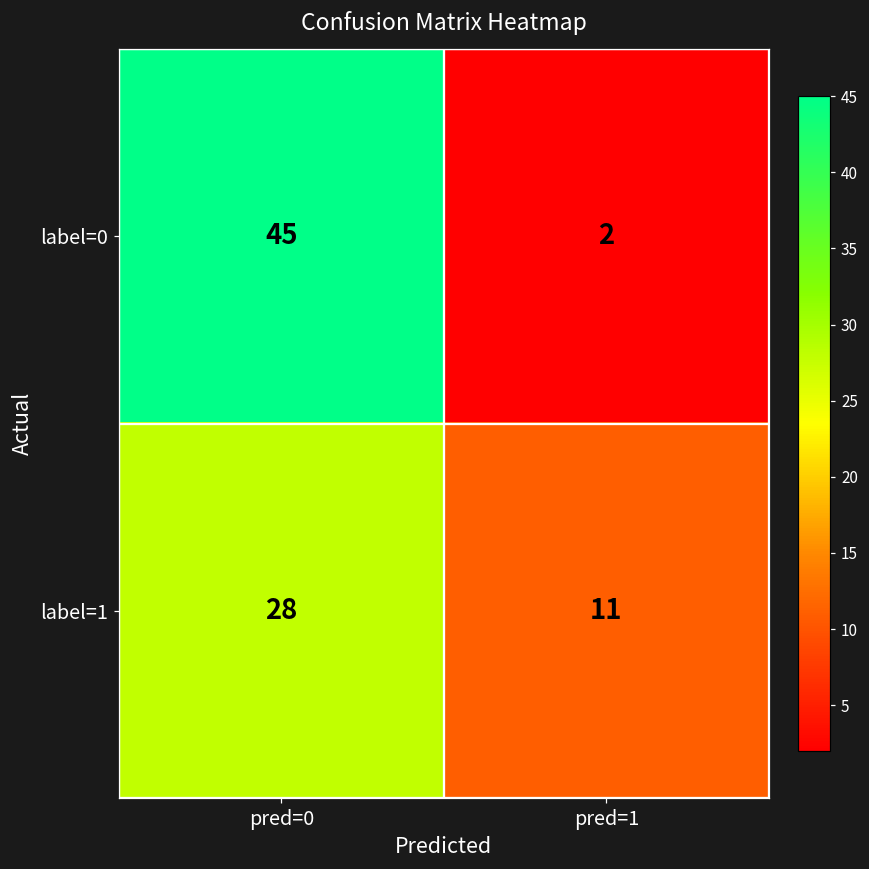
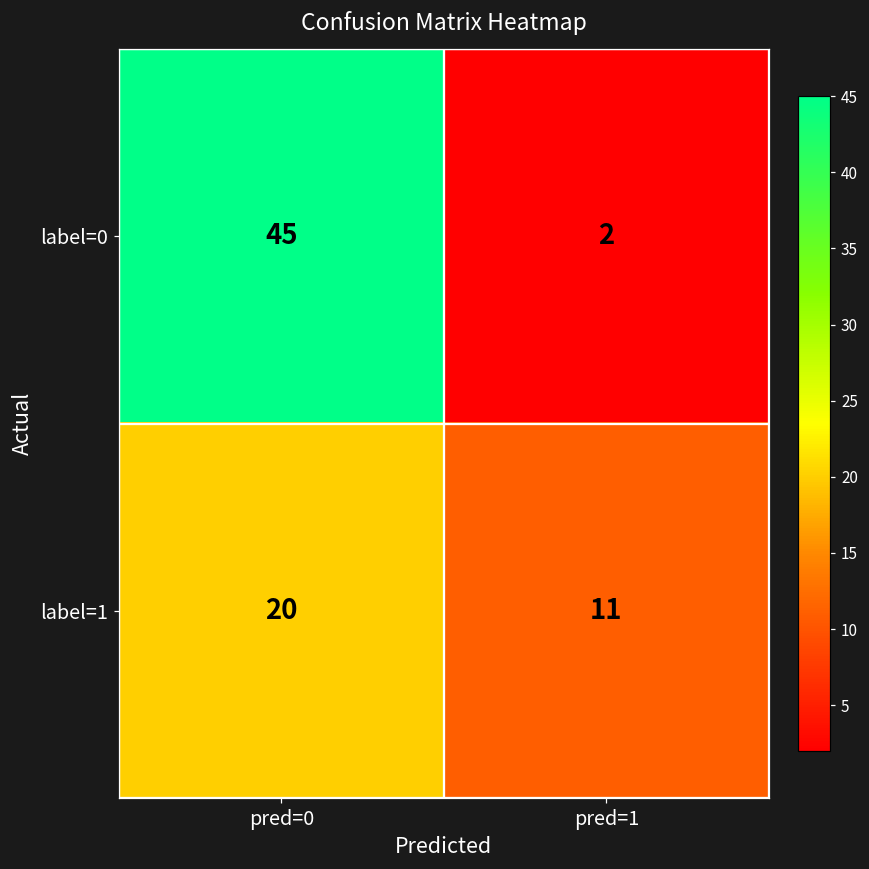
  {
    "label=0": {
      "pred=0": 45,
      "pred=1": 2
    },
    "label=1": {
-     "pred=0": 28,
+     "pred=0": 20,
      "pred=1": 11
    }
  }
